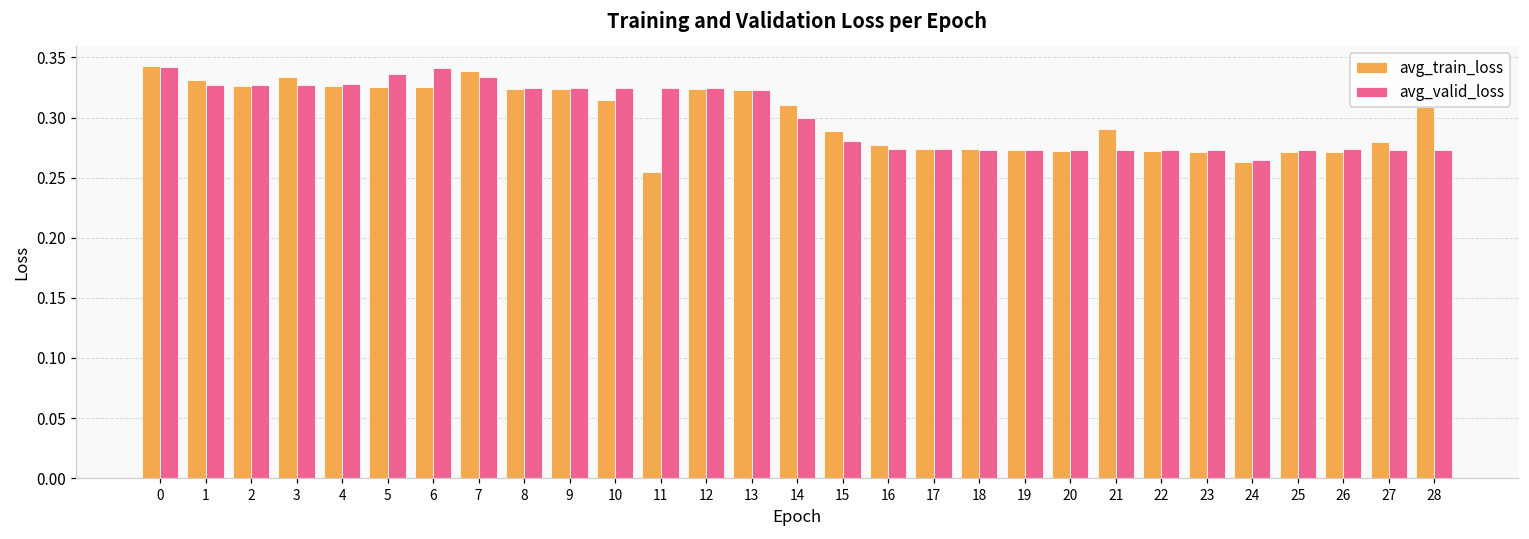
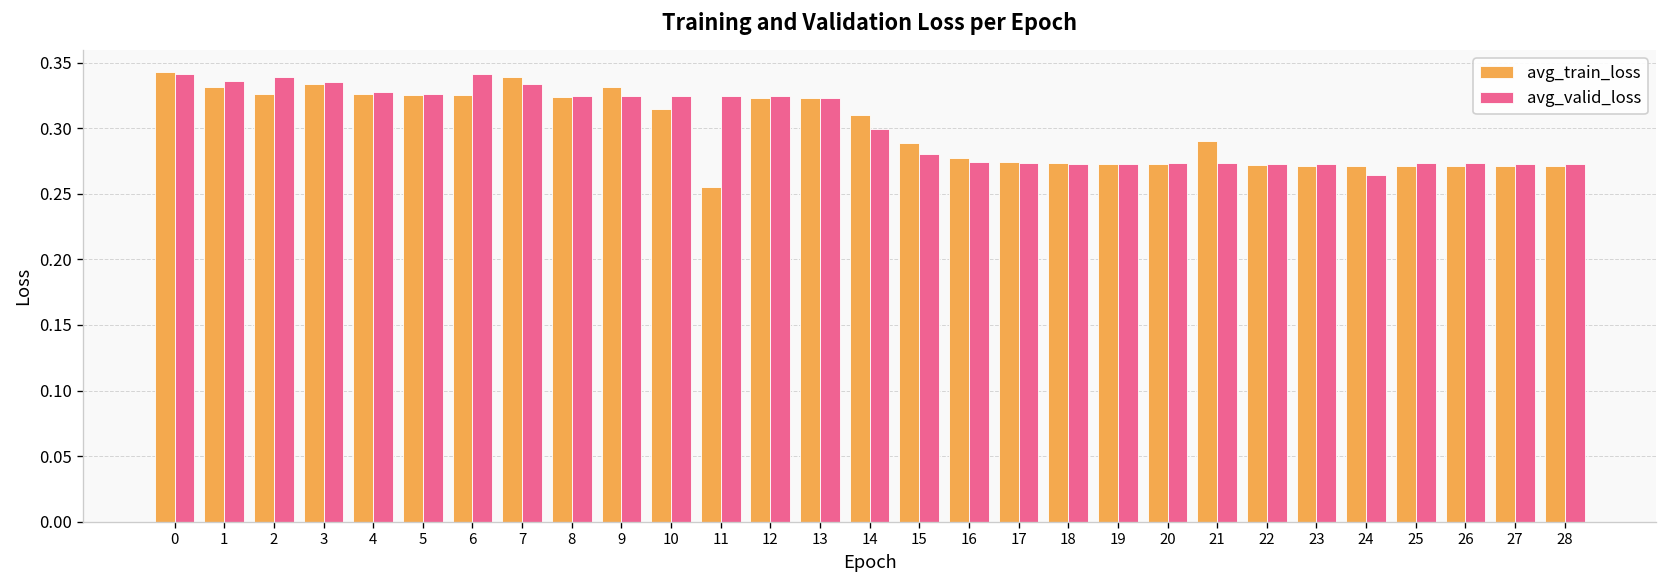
  {
    "avg_train_loss": {
      "0": 0.343,
      "1": 0.332,
      "2": 0.326,
      "3": 0.334,
      "4": 0.326,
      "5": 0.326,
      "6": 0.325,
      "7": 0.339,
      "8": 0.324,
-     "9": 0.324,
+     "9": 0.331,
      "10": 0.315,
      "11": 0.255,
      "12": 0.323,
      "13": 0.323,
      "14": 0.310,
      "15": 0.289,
      "16": 0.277,
      "17": 0.274,
      "18": 0.274,
      "19": 0.273,
      "20": 0.273,
      "21": 0.290,
      "22": 0.272,
      "23": 0.271,
-     "24": 0.263,
+     "24": 0.271,
      "25": 0.271,
      "26": 0.271,
-     "27": 0.280,
-     "28": 0.309
+     "27": 0.271,
+     "28": 0.271
    },
    "avg_valid_loss": {
      "0": 0.342,
-     "1": 0.327,
-     "2": 0.327,
-     "3": 0.327,
+     "1": 0.336,
+     "2": 0.339,
+     "3": 0.335,
      "4": 0.328,
-     "5": 0.336,
+     "5": 0.326,
      "6": 0.341,
      "7": 0.334,
      "8": 0.325,
      "9": 0.325,
      "10": 0.325,
      "11": 0.325,
      "12": 0.324,
      "13": 0.323,
      "14": 0.300,
      "15": 0.280,
      "16": 0.274,
      "17": 0.274,
      "18": 0.273,
      "19": 0.273,
      "20": 0.273,
      "21": 0.273,
      "22": 0.273,
      "23": 0.273,
      "24": 0.265,
      "25": 0.273,
      "26": 0.274,
      "27": 0.273,
      "28": 0.273
    }
  }
